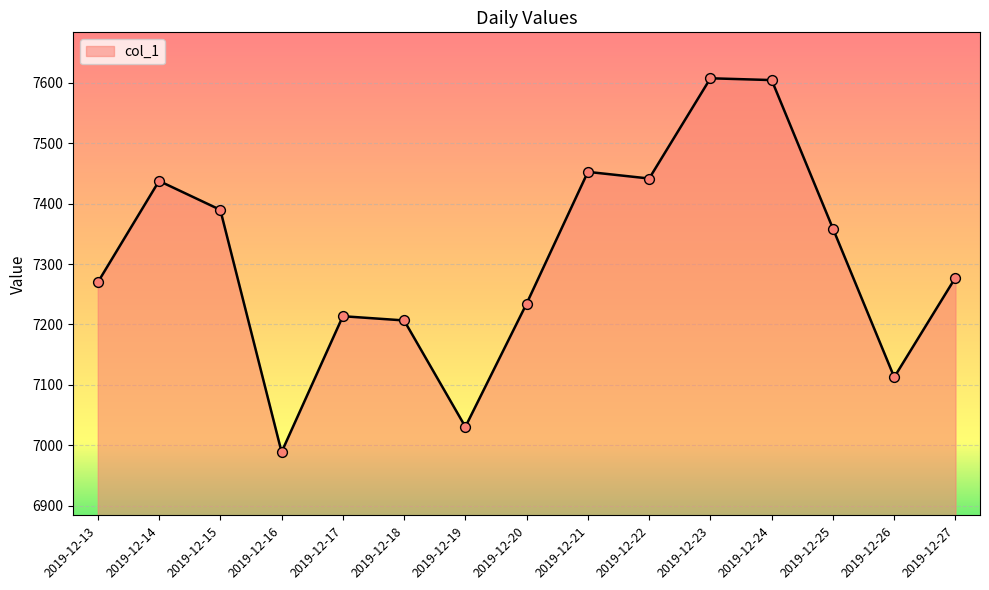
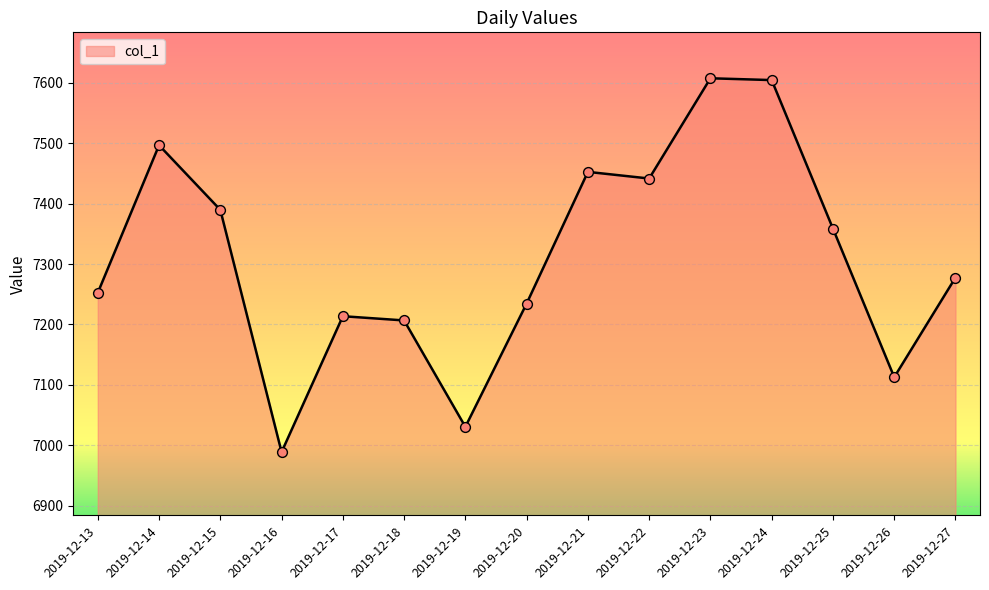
  {
-   "2019-12-13": 7270,
-   "2019-12-14": 7440,
+   "2019-12-13": 7250,
+   "2019-12-14": 7500,
    "2019-12-15": 7390,
    "2019-12-16": 6990,
    "2019-12-17": 7210,
    "2019-12-18": 7210,
    "2019-12-19": 7030,
    "2019-12-20": 7230,
    "2019-12-21": 7450,
    "2019-12-22": 7440,
    "2019-12-23": 7610,
    "2019-12-24": 7600,
    "2019-12-25": 7360,
    "2019-12-26": 7110,
    "2019-12-27": 7280
  }
